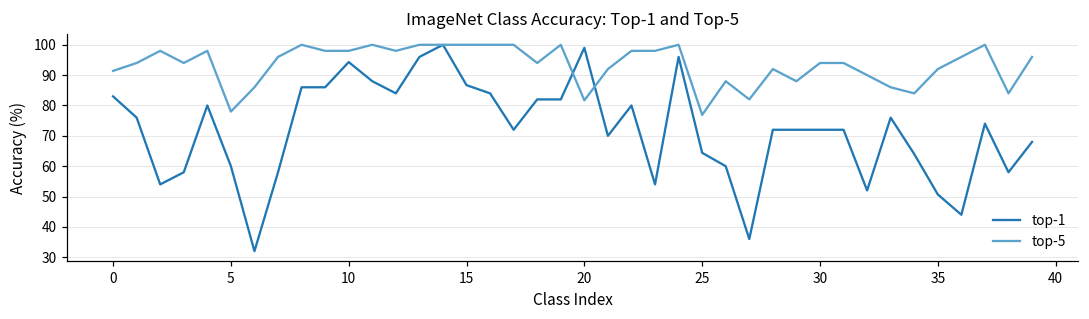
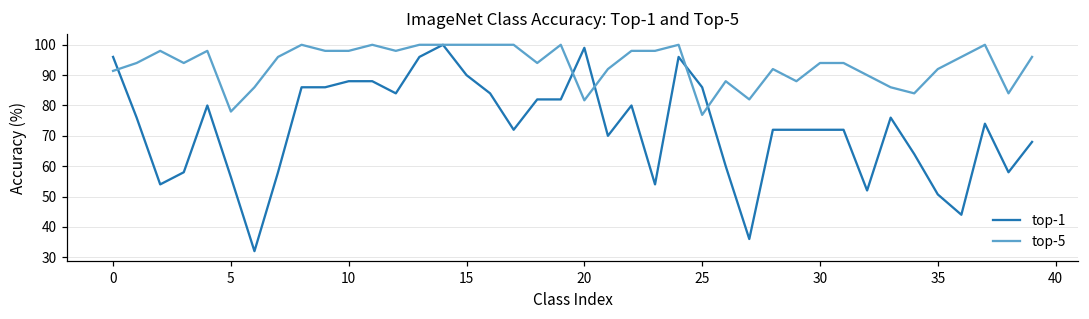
  {
    "top-1": {
-     "0": 83,
-     "5": 60,
-     "10": 94,
-     "15": 87,
+     "0": 96,
+     "5": 56,
+     "10": 88,
+     "15": 90,
      "20": 99,
-     "25": 64,
+     "25": 86,
      "30": 72,
      "35": 51
    },
    "top-5": {
      "0": 91,
      "5": 78,
      "10": 98,
      "15": 100,
      "20": 82,
      "25": 77,
      "30": 94,
      "35": 92
    }
  }
